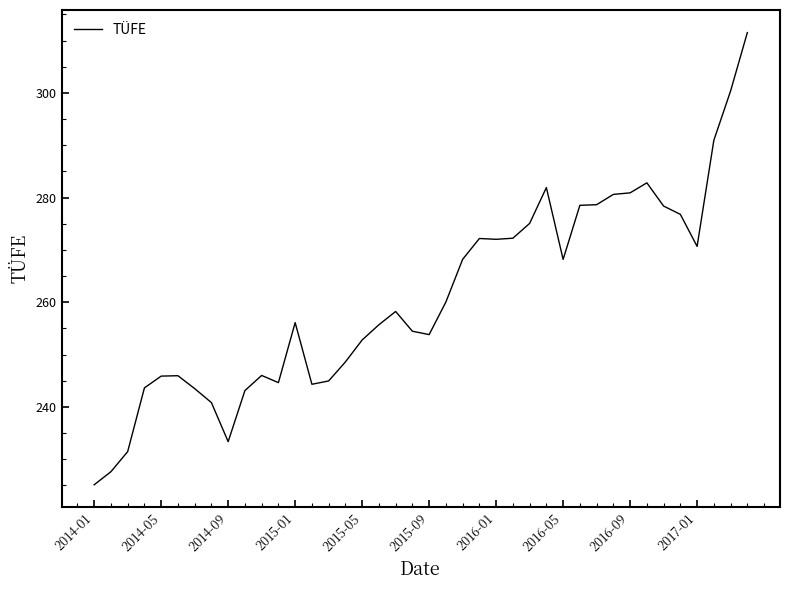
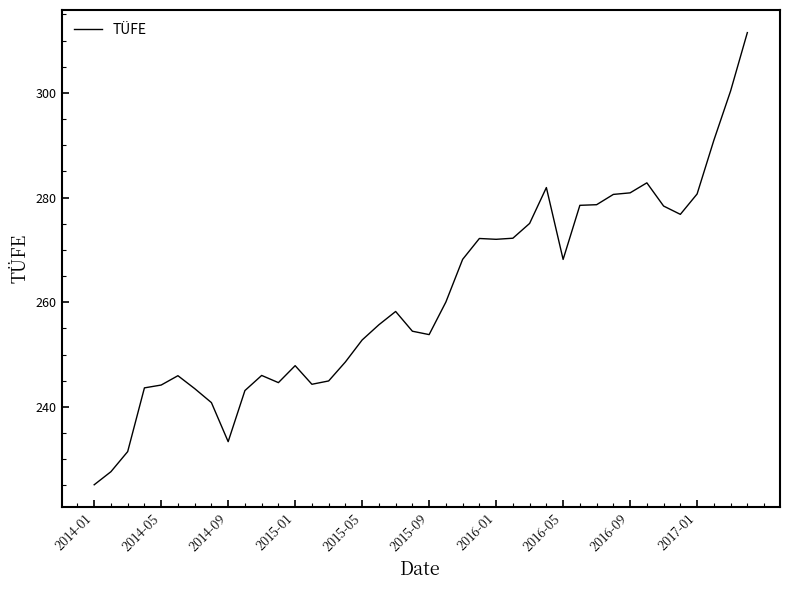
  {
    "2014-01": 225,
-   "2014-05": 246,
+   "2014-05": 244,
    "2014-09": 233,
-   "2015-01": 256,
+   "2015-01": 248,
    "2015-05": 253,
    "2015-09": 254,
    "2016-01": 272,
    "2016-05": 268,
    "2016-09": 281,
-   "2017-01": 271
+   "2017-01": 281
  }
